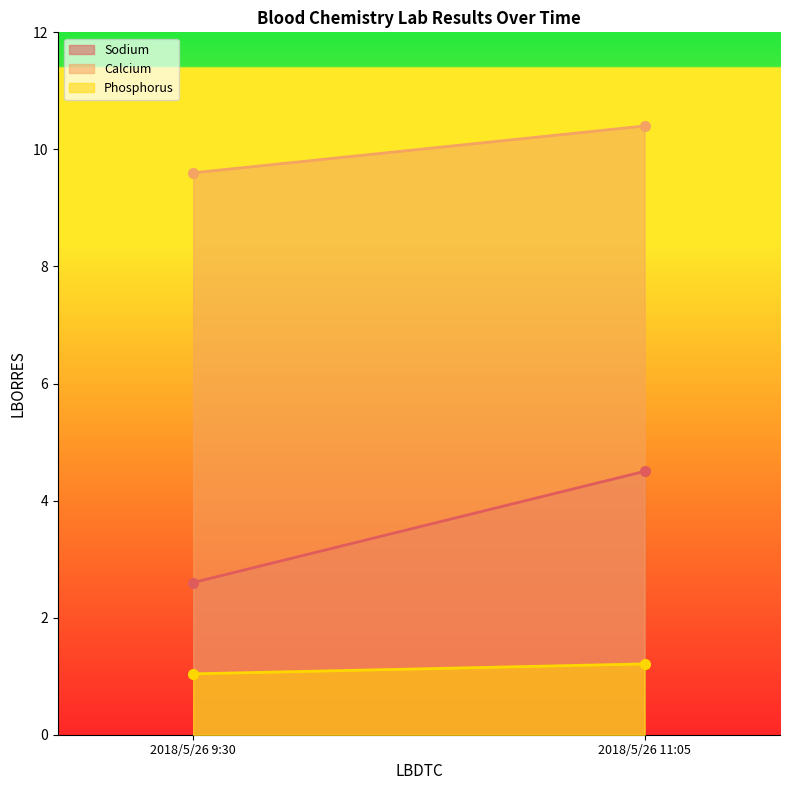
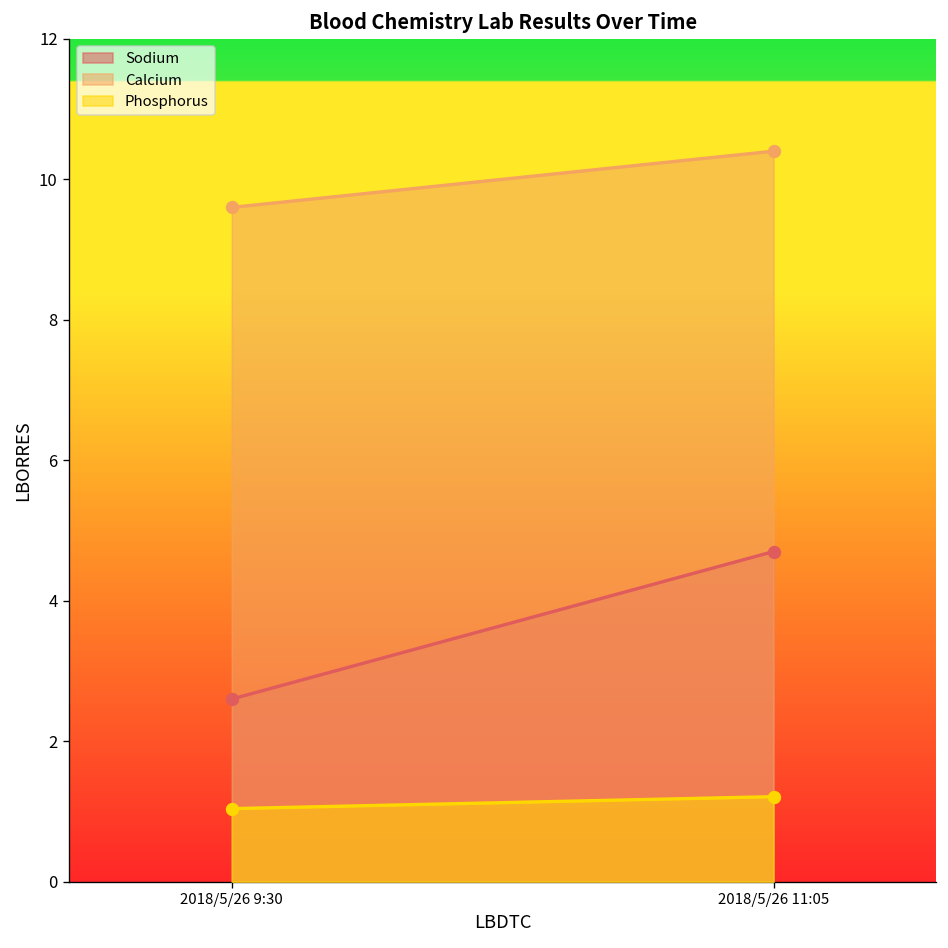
  {
    "Sodium": {
      "2018/5/26 9:30": 2.6,
-     "2018/5/26 11:05": 4.5
+     "2018/5/26 11:05": 4.7
    },
    "Calcium": {
      "2018/5/26 9:30": 9.6,
      "2018/5/26 11:05": 10.4
    },
    "Phosphorus": {
      "2018/5/26 9:30": 1.0,
      "2018/5/26 11:05": 1.2
    }
  }
